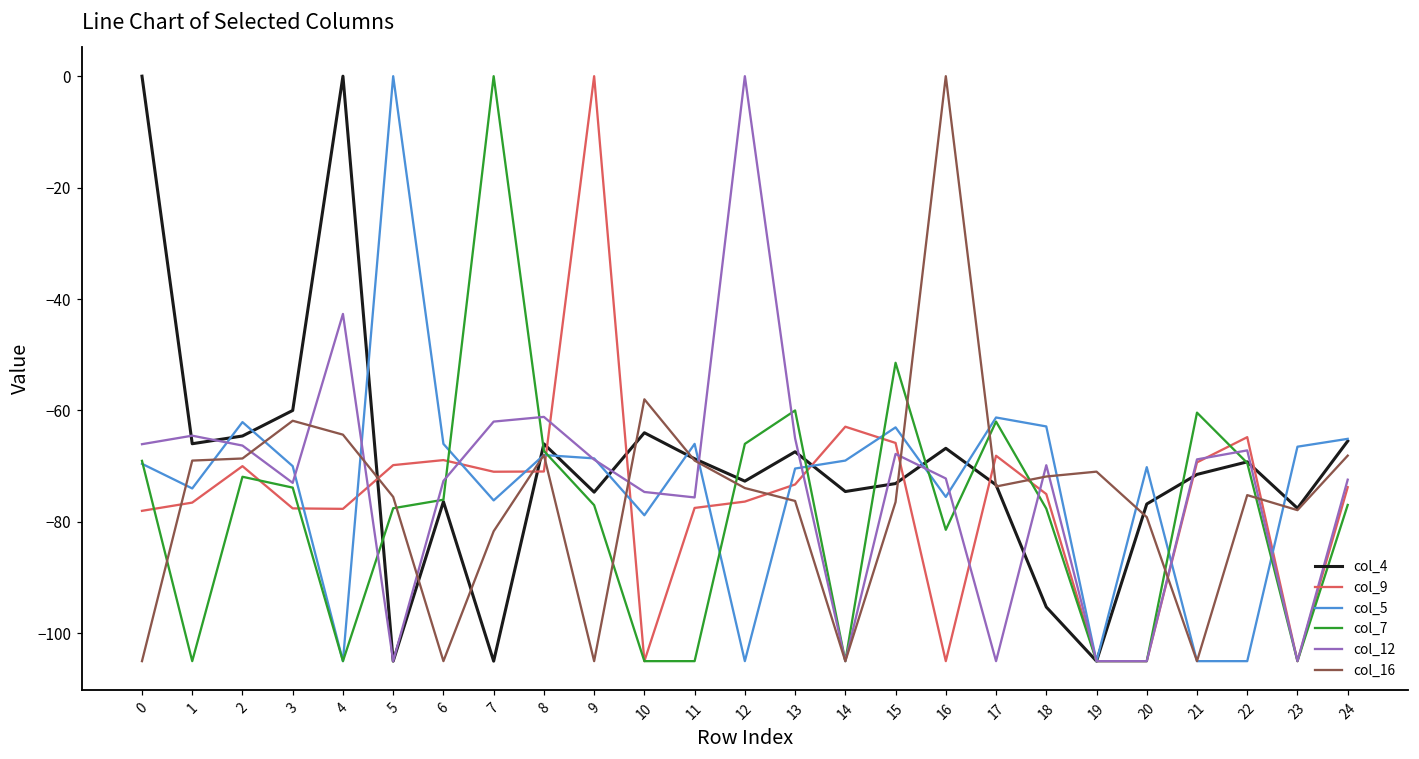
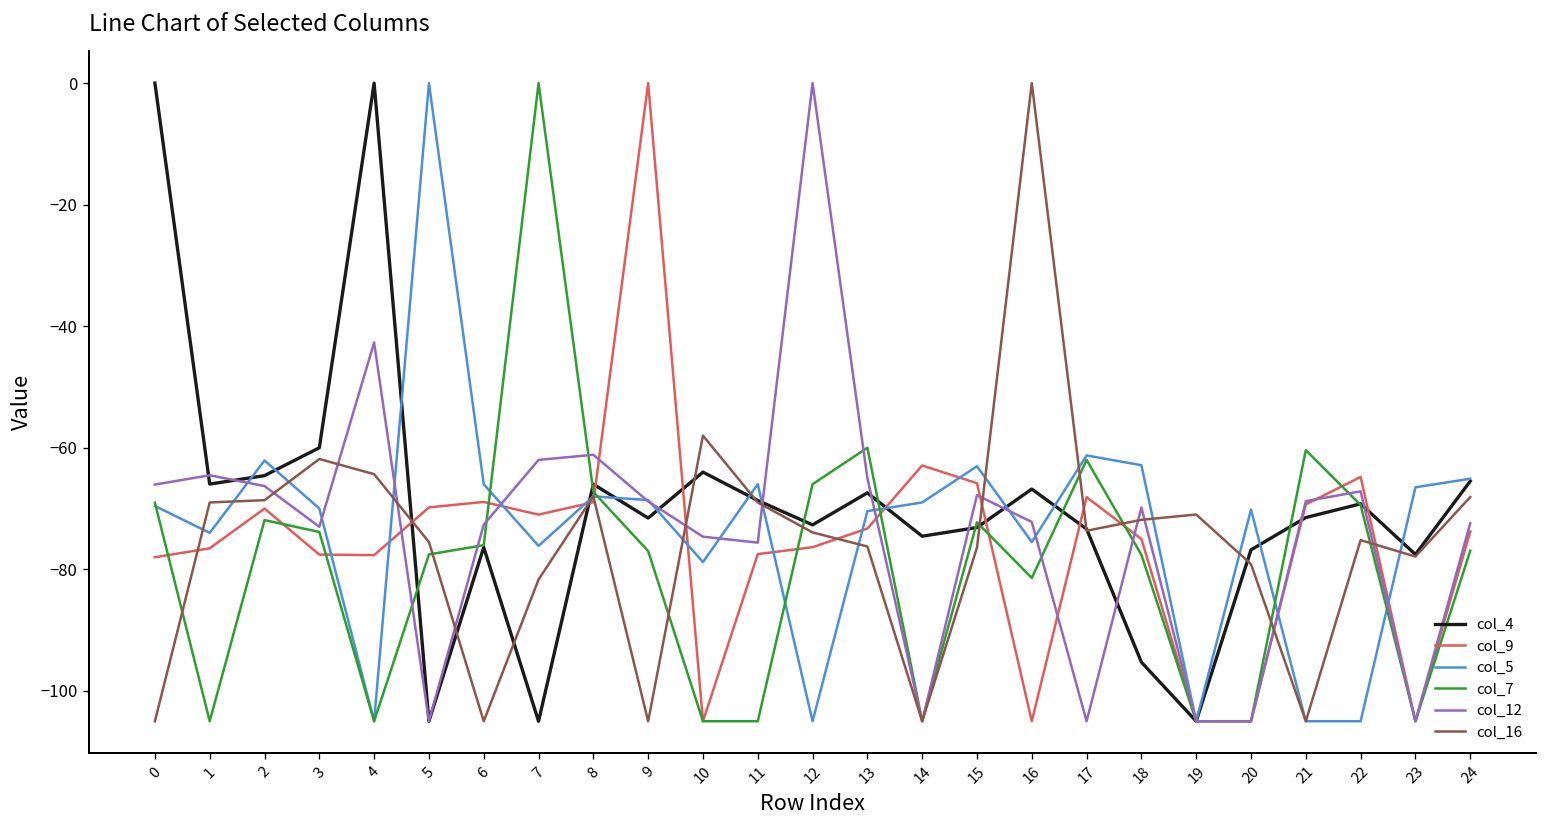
  {
    "col_4": {
      "0": 0,
      "1": -66,
      "2": -65,
      "3": -60,
      "4": 0,
      "7": -105,
      "8": -66,
-     "9": -75,
+     "9": -72,
      "10": -64,
      "12": -73,
      "13": -67,
      "14": -75,
      "15": -73,
      "16": -67,
      "18": -95,
      "20": -77,
      "21": -71
    },
    "col_9": {
      "0": -78,
      "1": -77,
      "2": -70,
      "3": -78,
      "4": -78,
      "5": -70,
      "6": -69,
      "7": -71,
-     "8": -71,
+     "8": -69,
      "9": 0,
      "11": -77,
      "12": -76,
      "13": -73,
      "14": -63,
      "15": -66,
      "16": -105,
      "17": -68,
      "18": -75,
      "21": -69,
      "22": -65,
      "24": -74
    },
    "col_5": {
      "0": -70,
      "1": -74,
      "2": -62,
      "3": -70,
      "5": 0,
      "6": -66,
      "7": -76,
      "10": -79,
      "11": -66,
      "12": -105,
      "13": -70,
      "14": -69,
      "15": -63,
      "16": -76,
      "17": -61,
      "18": -63,
      "20": -70,
      "22": -105,
      "23": -67
    },
    "col_7": {
      "0": -69,
      "1": -105,
      "2": -72,
      "3": -74,
      "5": -78,
      "7": 0,
      "8": -67,
      "9": -77,
      "11": -105,
      "12": -66,
      "13": -60,
-     "15": -51,
+     "15": -72,
      "16": -81,
      "17": -62,
      "18": -78,
      "21": -60,
      "24": -77
    },
    "col_12": {
      "0": -66,
      "1": -65,
      "2": -66,
      "3": -73,
      "4": -43,
      "6": -73,
      "7": -62,
      "8": -61,
      "10": -75,
      "11": -76,
      "12": 0,
      "13": -65,
      "15": -68,
      "16": -72,
      "17": -105,
      "18": -70,
      "21": -69,
      "22": -67,
      "24": -72
    },
    "col_16": {
      "0": -105,
      "1": -69,
      "2": -69,
      "3": -62,
      "4": -64,
      "5": -76,
      "6": -105,
      "7": -82,
      "9": -105,
      "10": -58,
      "12": -74,
      "13": -76,
      "15": -76,
      "16": 0,
      "18": -72,
      "19": -71,
      "20": -79,
      "22": -75,
      "24": -68
    }
  }
